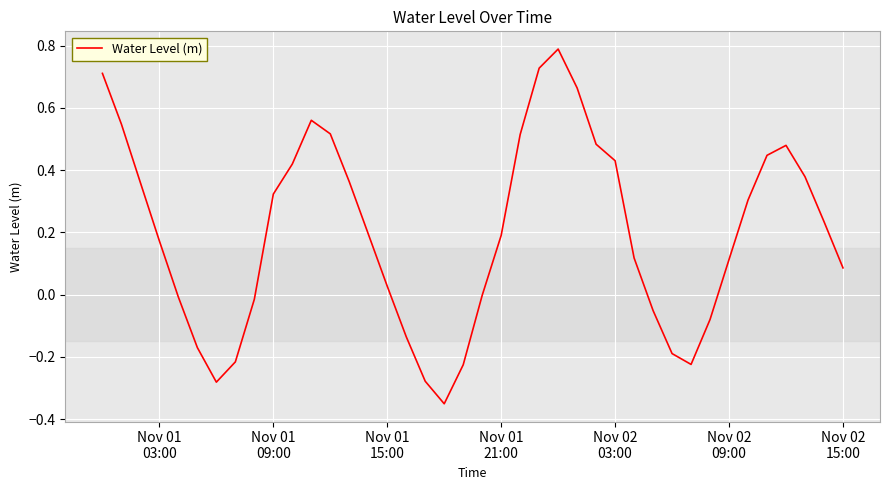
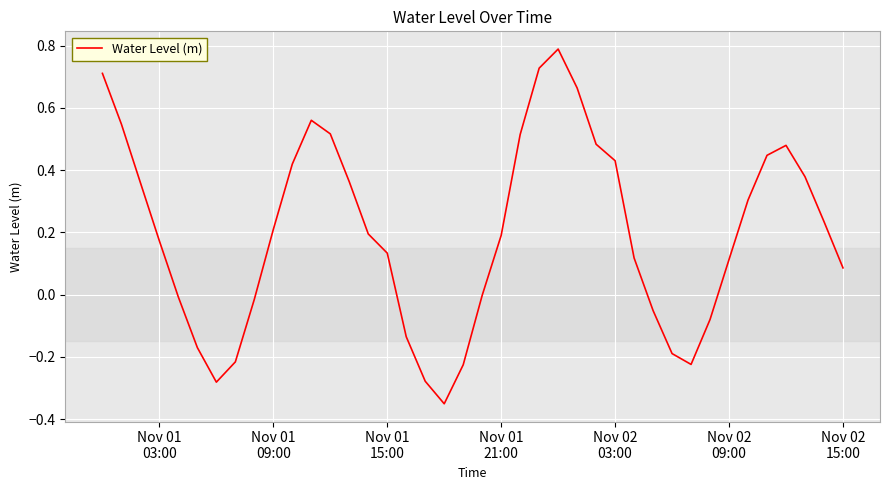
  {
    "Nov 01 03:00": 0.17,
-   "Nov 01 09:00": 0.32,
-   "Nov 01 15:00": 0.03,
+   "Nov 01 09:00": 0.21,
+   "Nov 01 15:00": 0.13,
    "Nov 01 21:00": 0.19,
    "Nov 02 03:00": 0.43,
    "Nov 02 09:00": 0.11,
    "Nov 02 15:00": 0.09
  }
